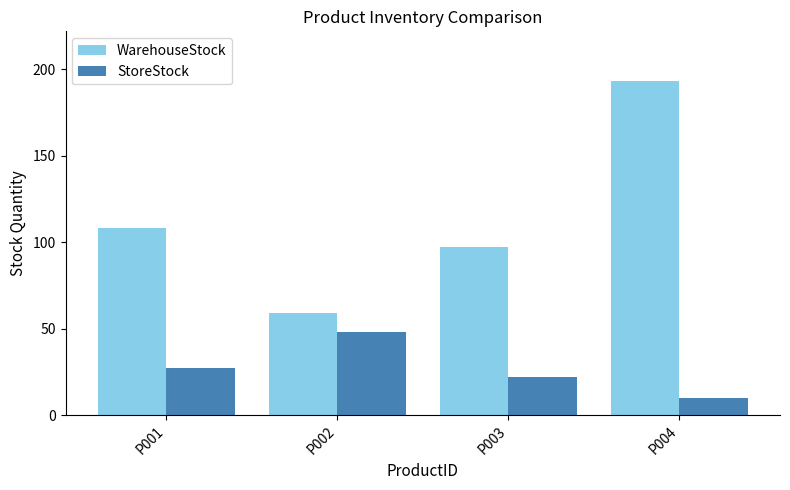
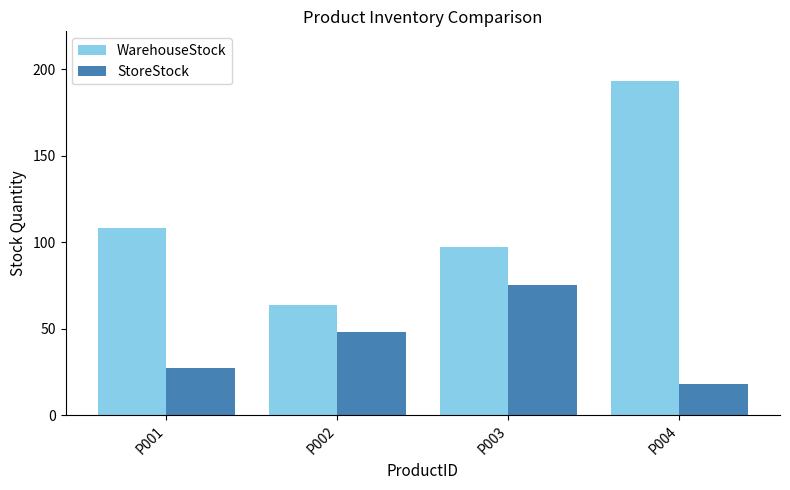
  {
    "WarehouseStock": {
      "P001": 108,
-     "P002": 59,
+     "P002": 64,
      "P003": 97,
      "P004": 193
    },
    "StoreStock": {
      "P001": 27,
      "P002": 48,
-     "P003": 22,
-     "P004": 10
+     "P003": 75,
+     "P004": 18
    }
  }
